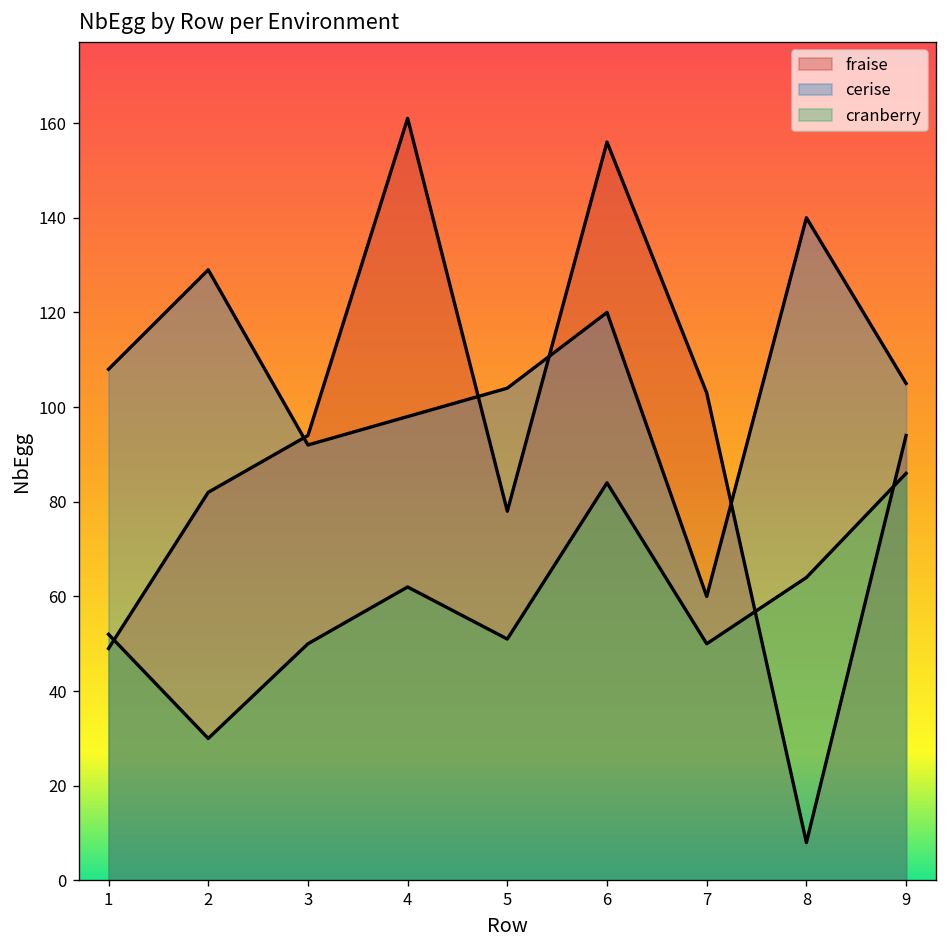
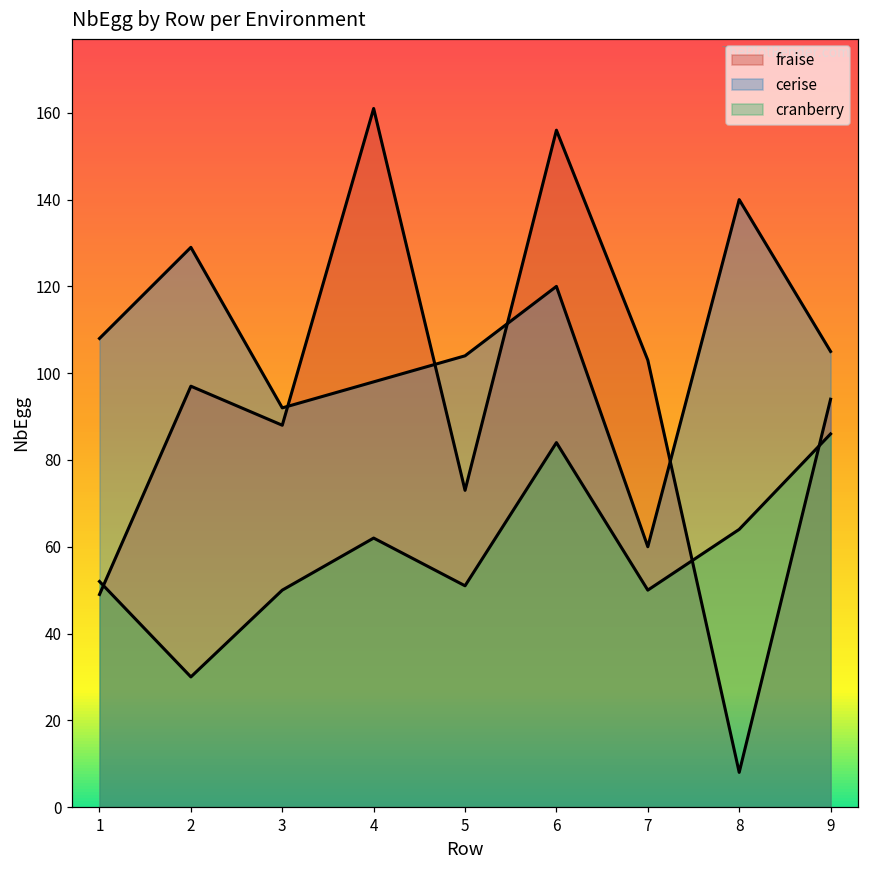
  {
    "fraise": {
      "1": 49,
-     "2": 82,
-     "3": 94,
+     "2": 97,
+     "3": 88,
      "4": 161,
-     "5": 78,
+     "5": 73,
      "6": 156,
      "7": 103,
      "8": 8,
      "9": 94
    }
  }
